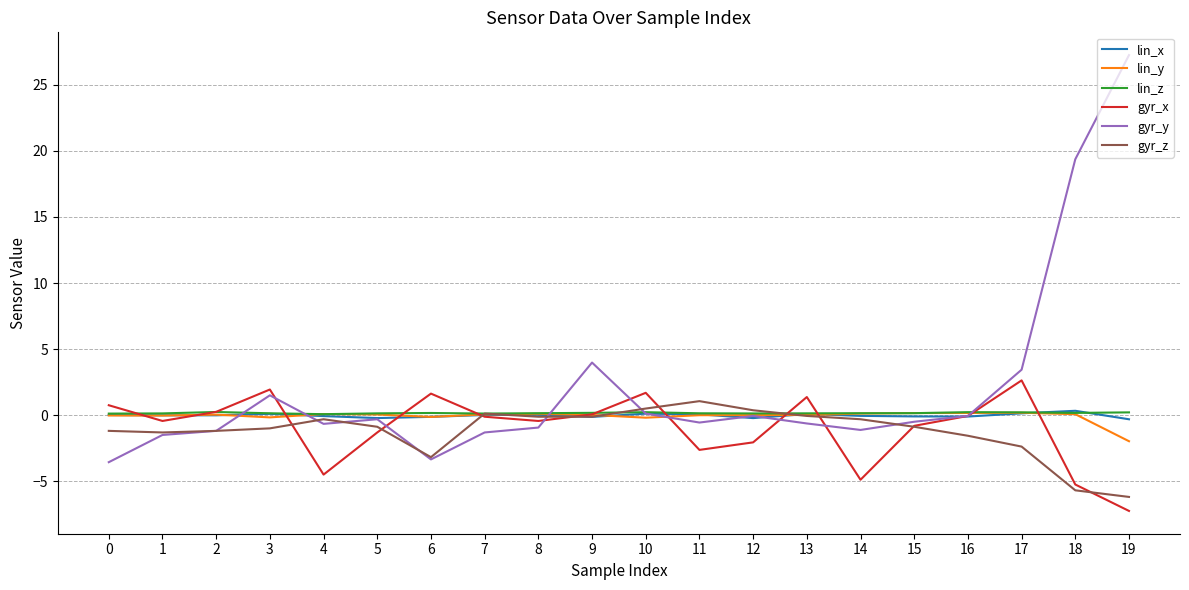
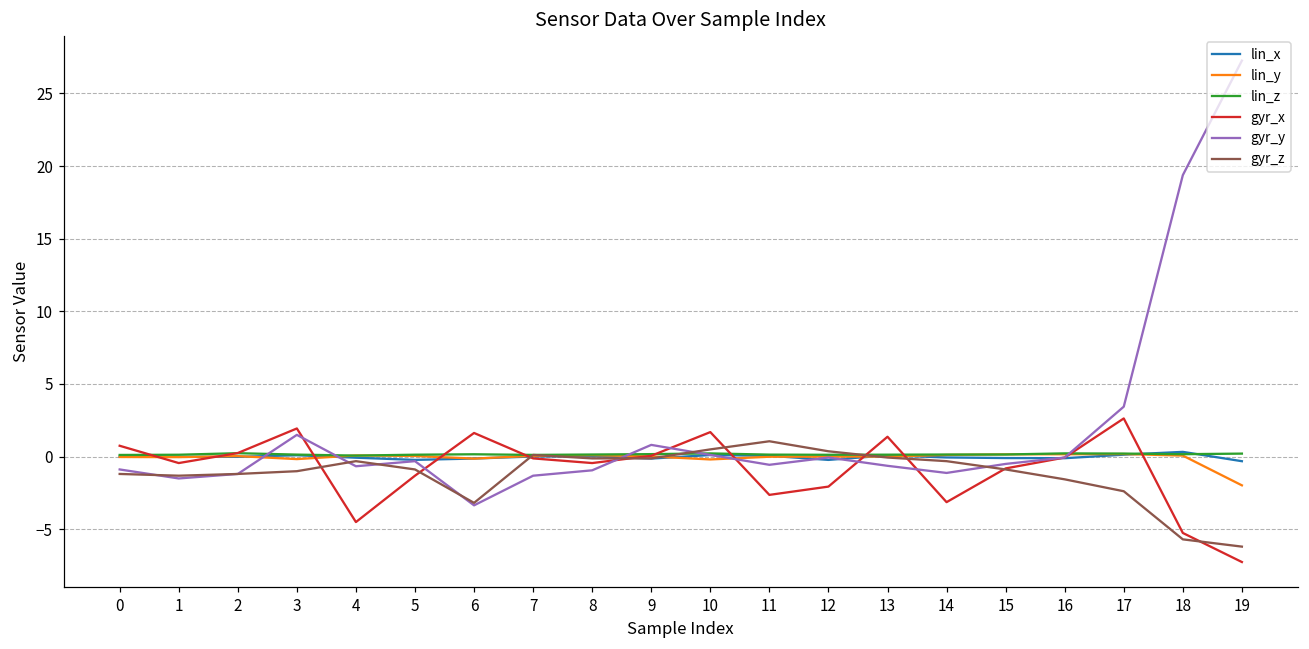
  {
    "lin_x": {
      "15": -0.1,
      "19": -0.3
    },
    "lin_y": {
      "3": -0.2,
      "10": -0.2,
      "19": -2.0
    },
    "lin_z": {
      "6": 0.2,
      "19": 0.2
    },
    "gyr_x": {
      "0": 0.8,
      "1": -0.4,
      "3": 1.9,
      "4": -4.5,
      "5": -1.3,
      "6": 1.6,
      "8": -0.4,
      "10": 1.7,
      "11": -2.6,
      "12": -2.1,
      "13": 1.4,
-     "14": -4.9,
+     "14": -3.1,
      "17": 2.6,
      "18": -5.3,
      "19": -7.3
    },
    "gyr_y": {
-     "0": -3.6,
+     "0": -0.9,
      "3": 1.5,
      "4": -0.7,
      "7": -1.3,
      "8": -0.9,
-     "9": 4.0,
+     "9": 0.8,
      "11": -0.6,
      "13": -0.6,
      "14": -1.1,
      "15": -0.5,
      "17": 3.4,
      "18": 19.4
    },
    "gyr_z": {
      "0": -1.2,
      "3": -1.0,
      "4": -0.3,
      "5": -0.9,
      "10": 0.5,
      "11": 1.1,
      "12": 0.4,
      "14": -0.3,
      "16": -1.6,
      "17": -2.4,
      "18": -5.7,
      "19": -6.2
    }
  }
